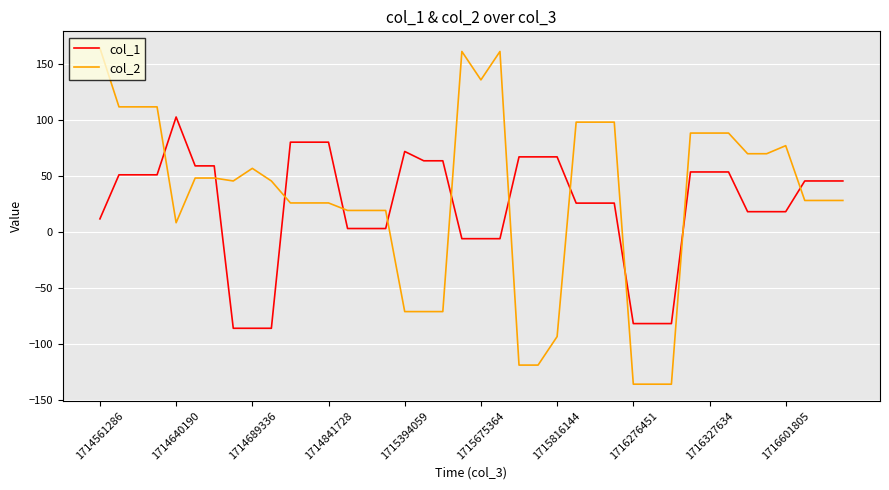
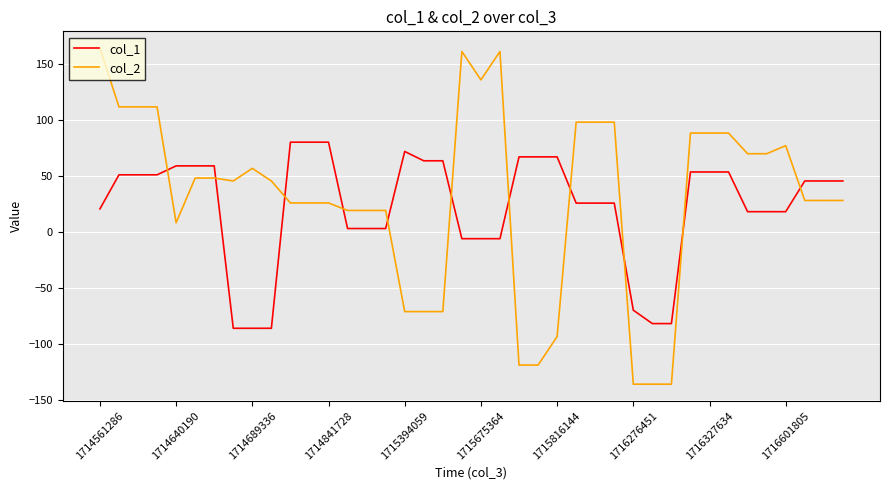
  {
    "col_1": {
-     "1714561286": 12,
-     "1714640190": 103,
+     "1714561286": 21,
+     "1714640190": 59,
      "1714689336": -86,
      "1714841728": 80,
      "1715394059": 72,
      "1715675364": -6,
      "1715816144": 67,
-     "1716276451": -82,
+     "1716276451": -70,
      "1716327634": 54,
      "1716601805": 18
    },
    "col_2": {
      "1714640190": 8,
      "1714689336": 57,
      "1714841728": 26,
      "1715394059": -71,
      "1715675364": 136,
      "1715816144": -93,
      "1716276451": -136,
      "1716327634": 89,
      "1716601805": 77
    }
  }
